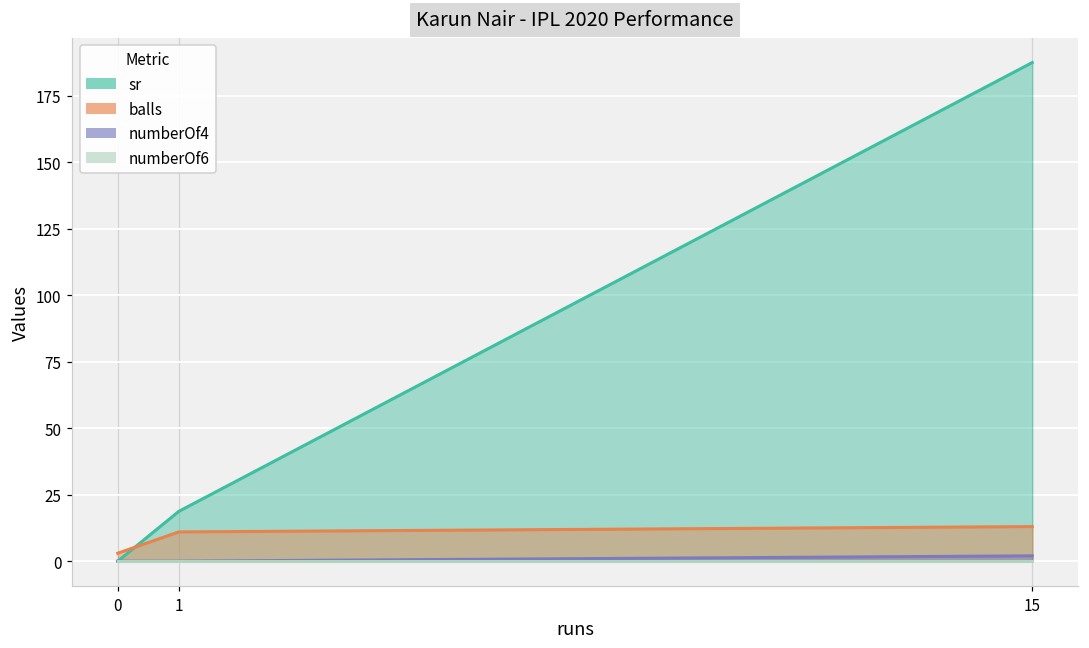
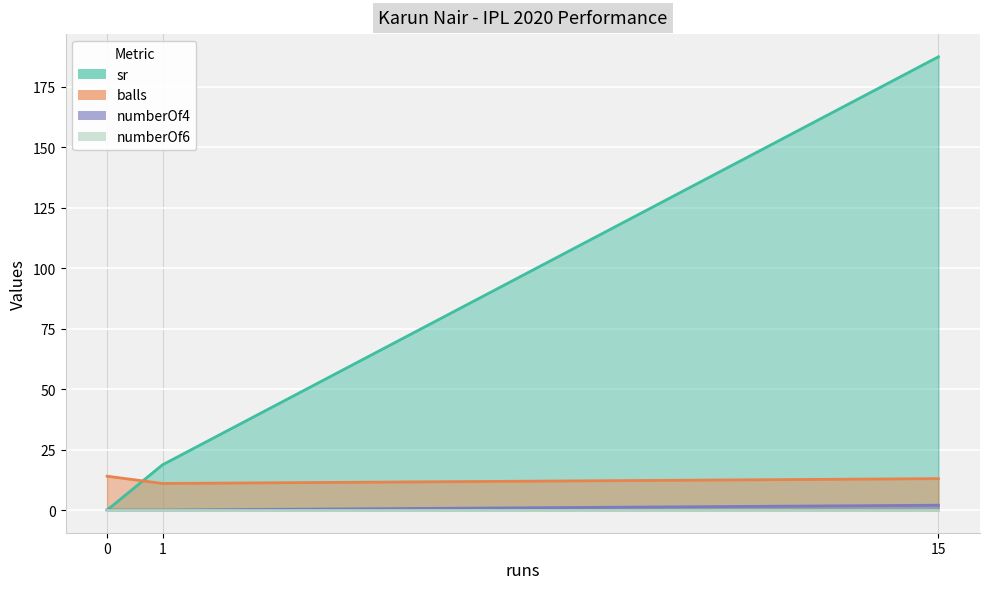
  {
    "sr": {
      "1": 19,
      "15": 188
    },
    "balls": {
-     "0": 3,
+     "0": 14,
      "1": 11,
      "15": 13
    },
    "numberOf4": {
      "15": 2
    },
    "numberOf6": {
      "15": 0
    }
  }
